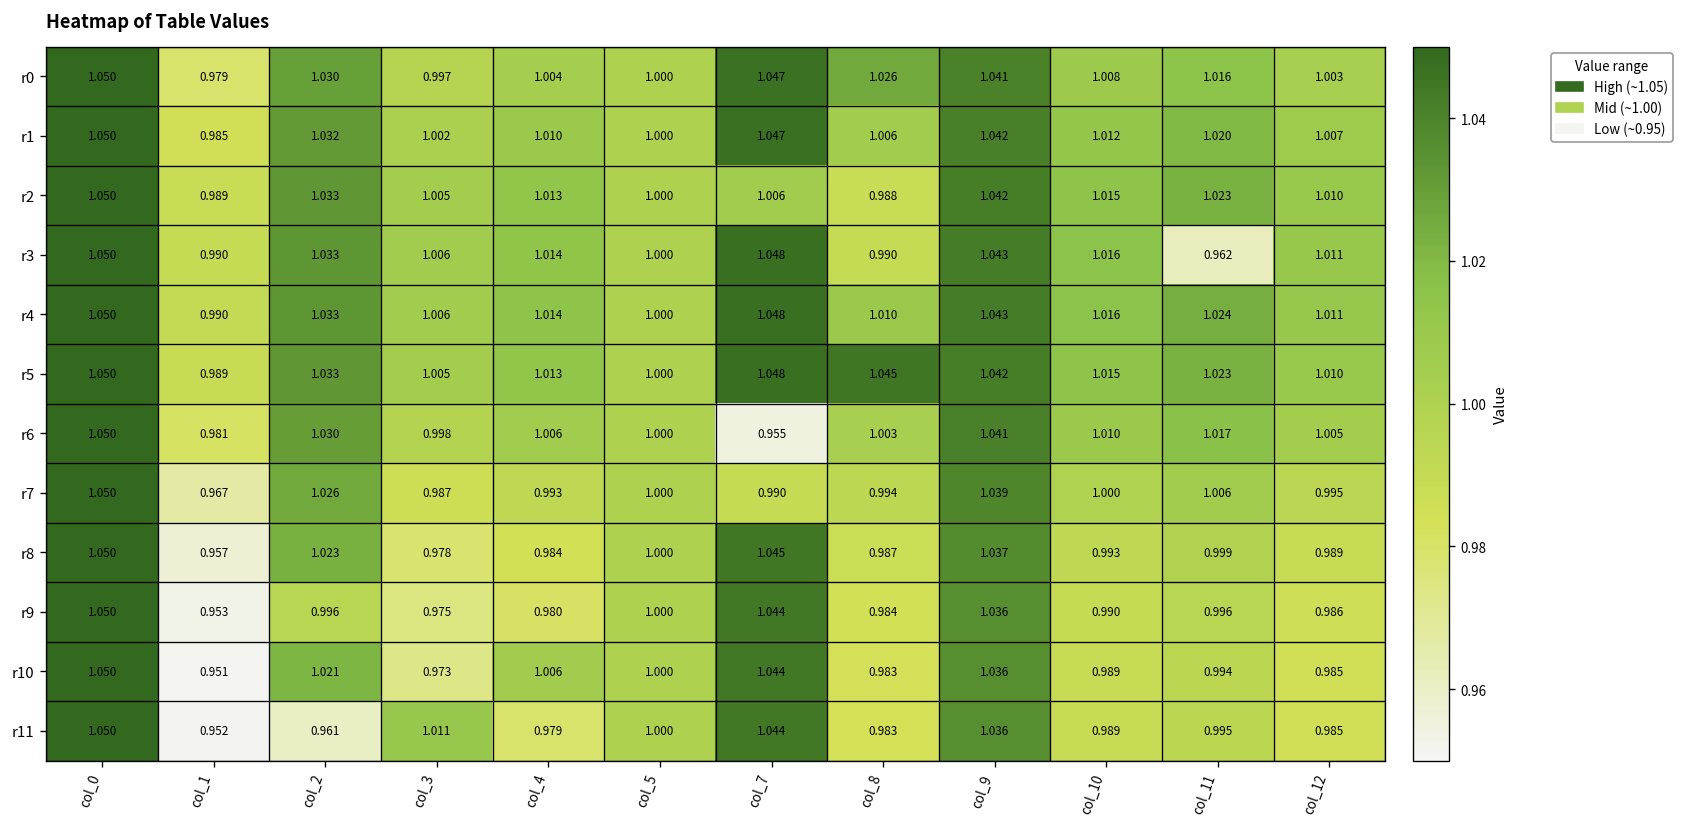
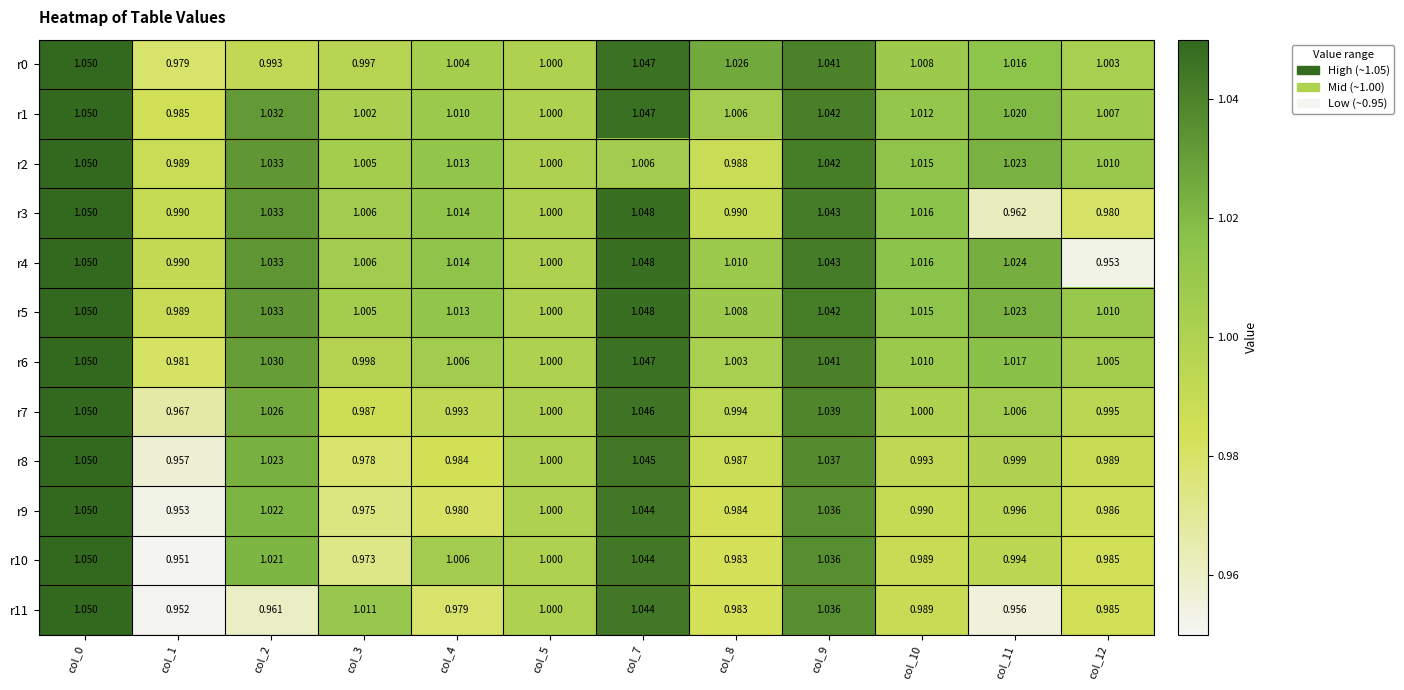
  {
    "r0": {
      "col_0": 1.050,
      "col_1": 0.979,
-     "col_2": 1.030,
+     "col_2": 0.993,
      "col_3": 0.997,
      "col_4": 1.004,
      "col_5": 1.000,
      "col_7": 1.047,
      "col_8": 1.026,
      "col_9": 1.041,
      "col_10": 1.008,
      "col_11": 1.016,
      "col_12": 1.003
    },
    "r1": {
      "col_0": 1.050,
      "col_1": 0.985,
      "col_2": 1.032,
      "col_3": 1.002,
      "col_4": 1.010,
      "col_5": 1.000,
      "col_7": 1.047,
      "col_8": 1.006,
      "col_9": 1.042,
      "col_10": 1.012,
      "col_11": 1.020,
      "col_12": 1.007
    },
    "r2": {
      "col_0": 1.050,
      "col_1": 0.989,
      "col_2": 1.033,
      "col_3": 1.005,
      "col_4": 1.013,
      "col_5": 1.000,
      "col_7": 1.006,
      "col_8": 0.988,
      "col_9": 1.042,
      "col_10": 1.015,
      "col_11": 1.023,
      "col_12": 1.010
    },
    "r3": {
      "col_0": 1.050,
      "col_1": 0.990,
      "col_2": 1.033,
      "col_3": 1.006,
      "col_4": 1.014,
      "col_5": 1.000,
      "col_7": 1.048,
      "col_8": 0.990,
      "col_9": 1.043,
      "col_10": 1.016,
      "col_11": 0.962,
-     "col_12": 1.011
+     "col_12": 0.980
    },
    "r4": {
      "col_0": 1.050,
      "col_1": 0.990,
      "col_2": 1.033,
      "col_3": 1.006,
      "col_4": 1.014,
      "col_5": 1.000,
      "col_7": 1.048,
      "col_8": 1.010,
      "col_9": 1.043,
      "col_10": 1.016,
      "col_11": 1.024,
-     "col_12": 1.011
+     "col_12": 0.953
    },
    "r5": {
      "col_0": 1.050,
      "col_1": 0.989,
      "col_2": 1.033,
      "col_3": 1.005,
      "col_4": 1.013,
      "col_5": 1.000,
      "col_7": 1.048,
-     "col_8": 1.045,
+     "col_8": 1.008,
      "col_9": 1.042,
      "col_10": 1.015,
      "col_11": 1.023,
      "col_12": 1.010
    },
    "r6": {
      "col_0": 1.050,
      "col_1": 0.981,
      "col_2": 1.030,
      "col_3": 0.998,
      "col_4": 1.006,
      "col_5": 1.000,
-     "col_7": 0.955,
+     "col_7": 1.047,
      "col_8": 1.003,
      "col_9": 1.041,
      "col_10": 1.010,
      "col_11": 1.017,
      "col_12": 1.005
    },
    "r7": {
      "col_0": 1.050,
      "col_1": 0.967,
      "col_2": 1.026,
      "col_3": 0.987,
      "col_4": 0.993,
      "col_5": 1.000,
-     "col_7": 0.990,
+     "col_7": 1.046,
      "col_8": 0.994,
      "col_9": 1.039,
      "col_10": 1.000,
      "col_11": 1.006,
      "col_12": 0.995
    },
    "r8": {
      "col_0": 1.050,
      "col_1": 0.957,
      "col_2": 1.023,
      "col_3": 0.978,
      "col_4": 0.984,
      "col_5": 1.000,
      "col_7": 1.045,
      "col_8": 0.987,
      "col_9": 1.037,
      "col_10": 0.993,
      "col_11": 0.999,
      "col_12": 0.989
    },
    "r9": {
      "col_0": 1.050,
      "col_1": 0.953,
-     "col_2": 0.996,
+     "col_2": 1.022,
      "col_3": 0.975,
      "col_4": 0.980,
      "col_5": 1.000,
      "col_7": 1.044,
      "col_8": 0.984,
      "col_9": 1.036,
      "col_10": 0.990,
      "col_11": 0.996,
      "col_12": 0.986
    },
    "r10": {
      "col_0": 1.050,
      "col_1": 0.951,
      "col_2": 1.021,
      "col_3": 0.973,
      "col_4": 1.006,
      "col_5": 1.000,
      "col_7": 1.044,
      "col_8": 0.983,
      "col_9": 1.036,
      "col_10": 0.989,
      "col_11": 0.994,
      "col_12": 0.985
    },
    "r11": {
      "col_0": 1.050,
      "col_1": 0.952,
      "col_2": 0.961,
      "col_3": 1.011,
      "col_4": 0.979,
      "col_5": 1.000,
      "col_7": 1.044,
      "col_8": 0.983,
      "col_9": 1.036,
      "col_10": 0.989,
-     "col_11": 0.995,
+     "col_11": 0.956,
      "col_12": 0.985
    }
  }
